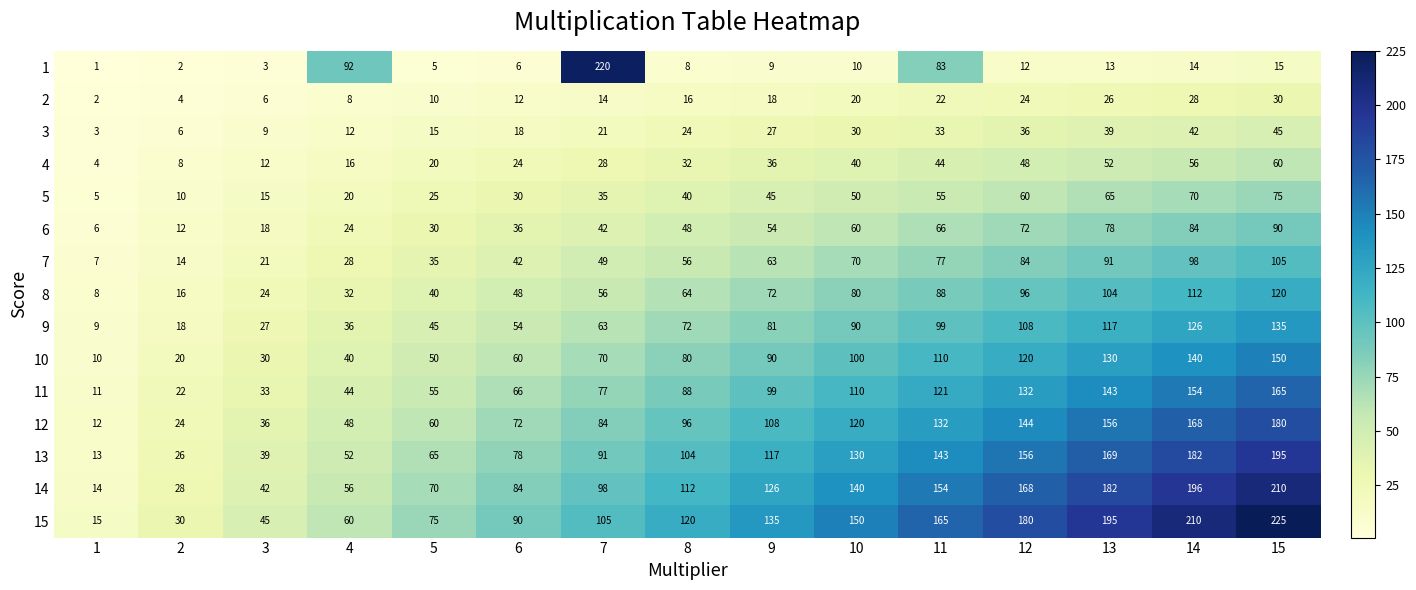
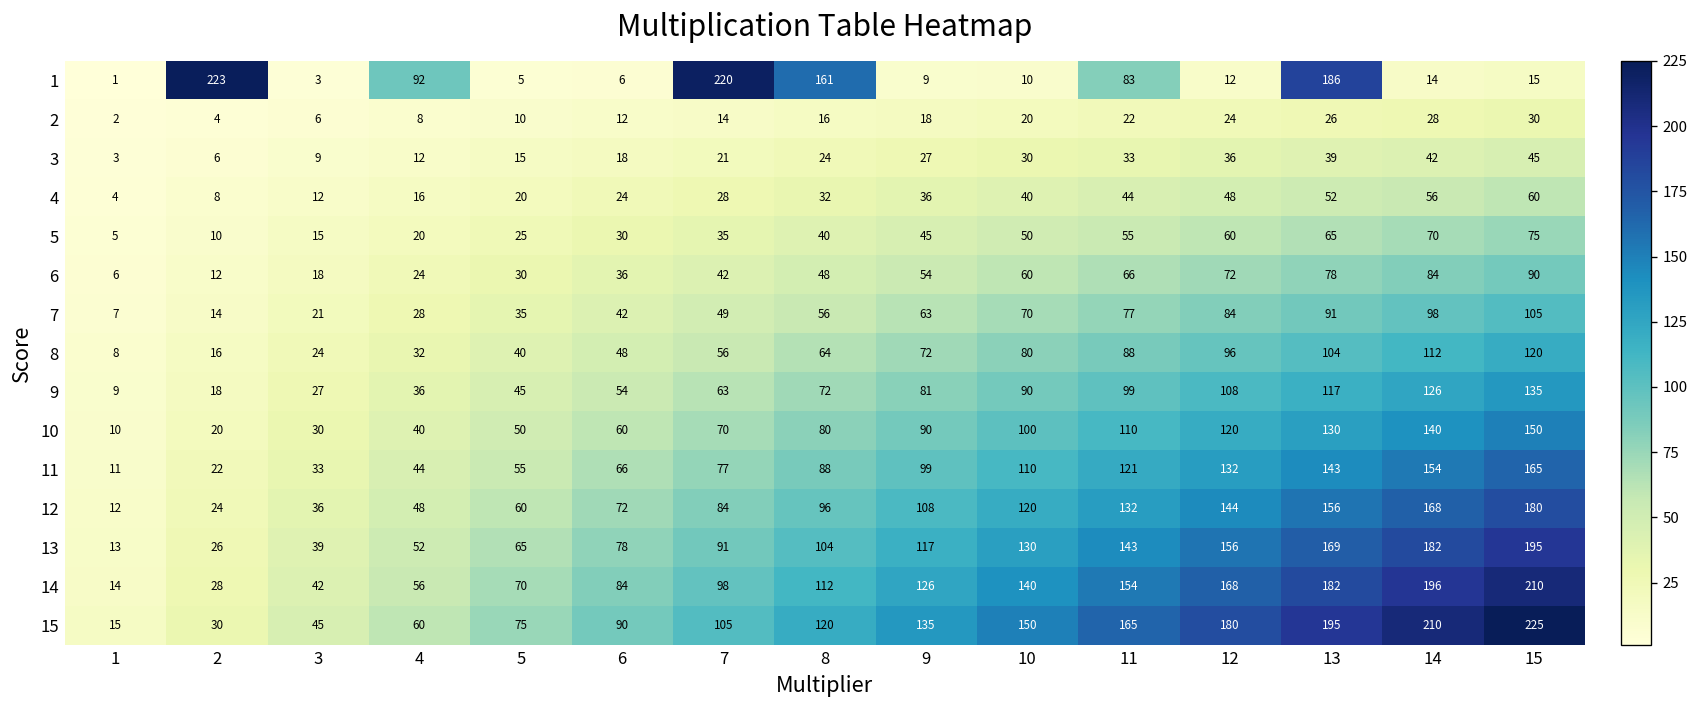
  {
    "1": {
      "1": 1,
-     "2": 2,
+     "2": 223,
      "3": 3,
      "4": 92,
      "5": 5,
      "6": 6,
      "7": 220,
-     "8": 8,
+     "8": 161,
      "9": 9,
      "10": 10,
      "11": 83,
      "12": 12,
-     "13": 13,
+     "13": 186,
      "14": 14,
      "15": 15
    }
  }
